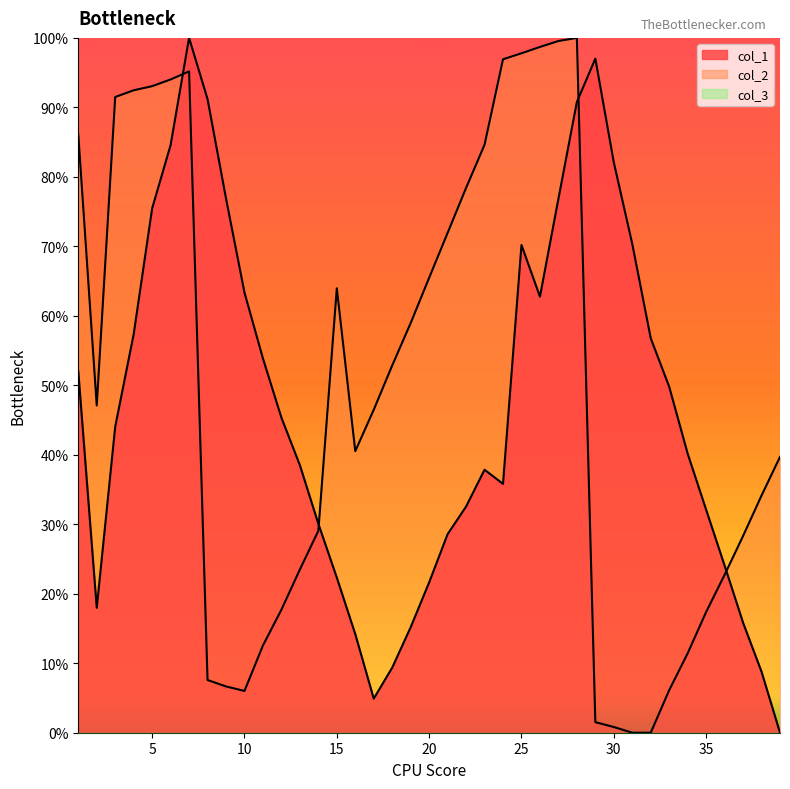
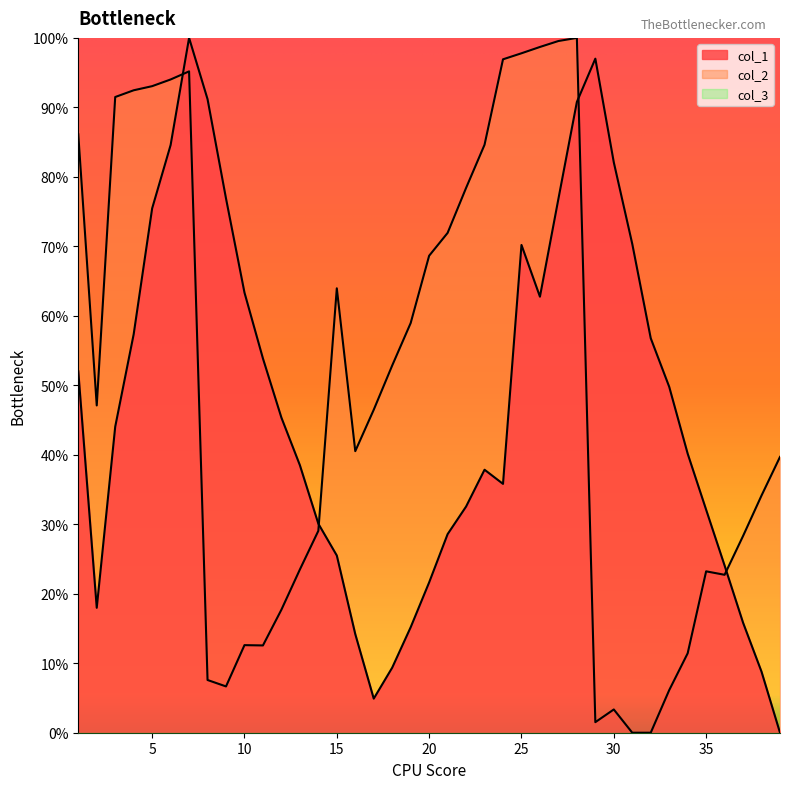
  {
    "col_1": {
      "5": "75%",
      "10": "63%",
-     "15": "22%",
+     "15": "26%",
      "20": "22%",
      "25": "70%",
      "30": "82%",
      "35": "32%"
    },
    "col_2": {
      "5": "93%",
-     "10": "6%",
+     "10": "13%",
      "15": "64%",
-     "20": "65%",
+     "20": "69%",
      "25": "98%",
-     "30": "1%",
-     "35": "17%"
+     "30": "3%",
+     "35": "23%"
    },
    "col_3": {
      "5": "0%",
      "10": "0%",
      "15": "0%",
      "20": "0%",
      "25": "0%",
      "30": "0%",
      "35": "0%"
    }
  }
